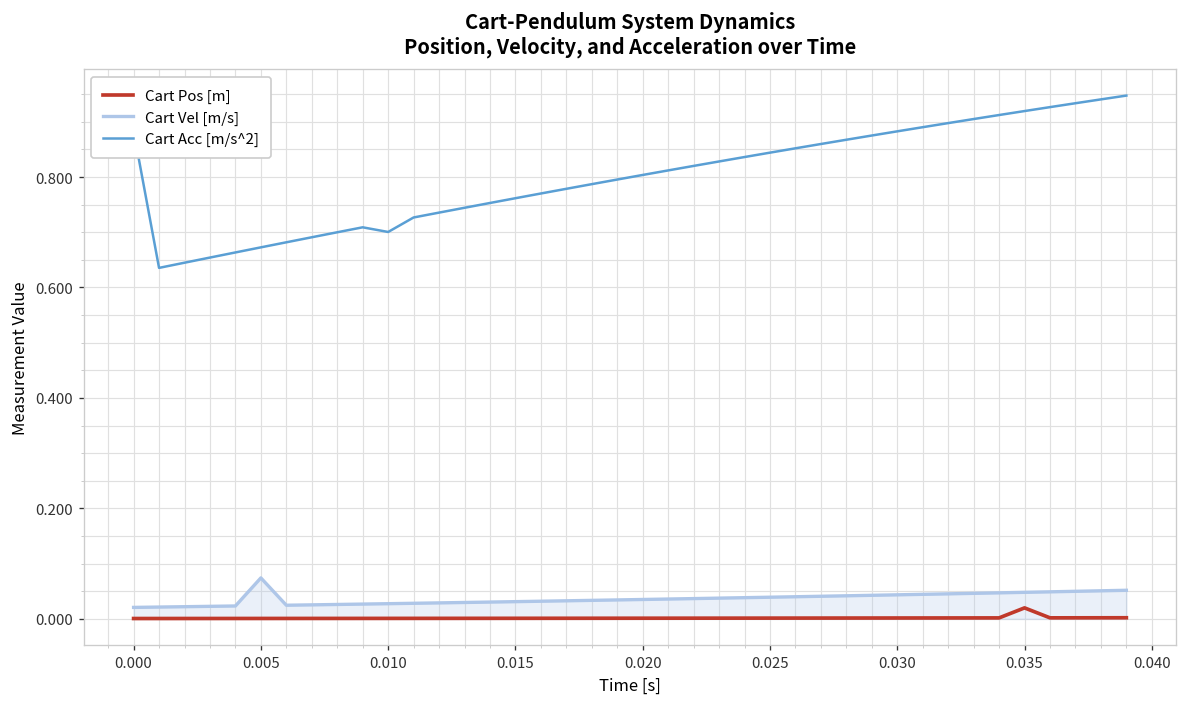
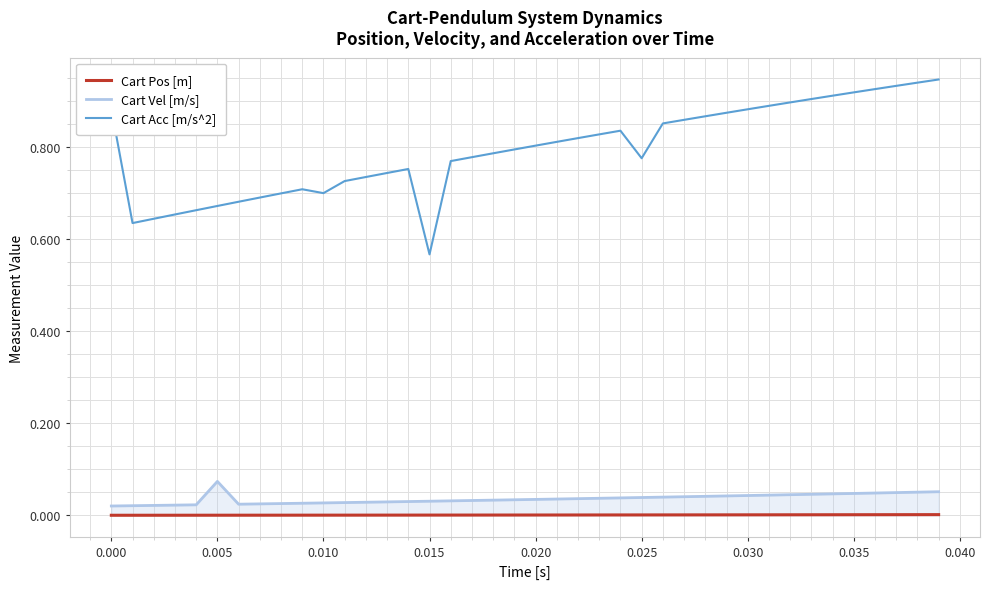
  {
    "Cart Pos [m]": {
      "0.000": 0.00,
      "0.005": 0.00,
      "0.010": 0.00,
      "0.015": 0.00,
      "0.020": 0.00,
      "0.025": 0.00,
      "0.030": 0.00,
-     "0.035": 0.02
+     "0.035": 0.00
    },
    "Cart Vel [m/s]": {
      "0.000": 0.02,
      "0.005": 0.07,
      "0.010": 0.03,
      "0.015": 0.03,
      "0.020": 0.03,
      "0.025": 0.04,
      "0.030": 0.04,
      "0.035": 0.05
    },
    "Cart Acc [m/s^2]": {
      "0.005": 0.67,
      "0.010": 0.70,
-     "0.015": 0.76,
+     "0.015": 0.57,
      "0.020": 0.80,
-     "0.025": 0.84,
+     "0.025": 0.78,
      "0.030": 0.88,
      "0.035": 0.92
    }
  }
